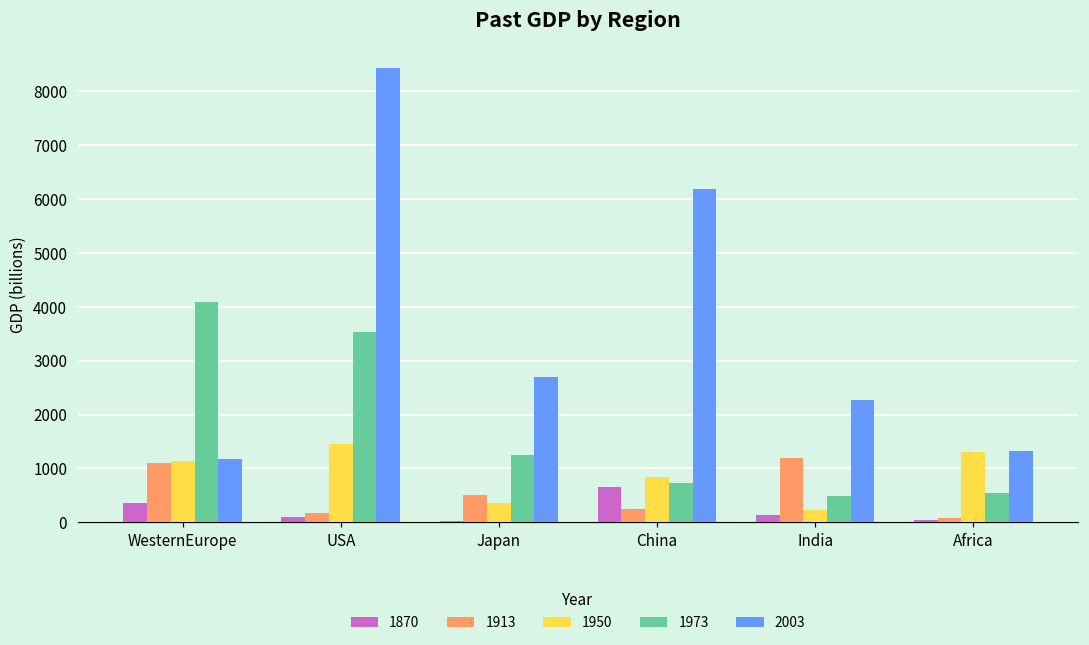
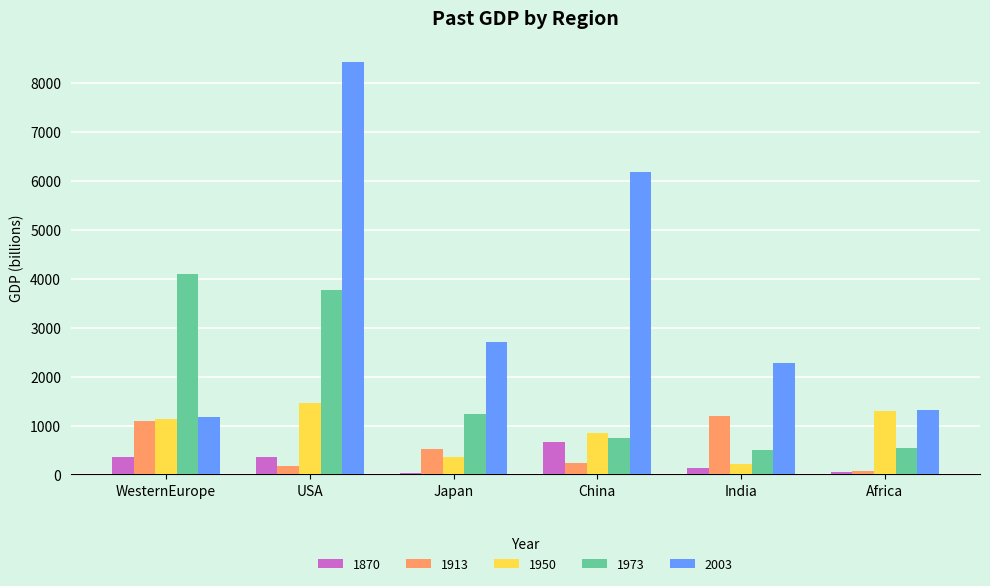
  {
    "1870": {
      "WesternEurope": 400,
-     "USA": 100,
+     "USA": 400,
      "China": 700,
      "India": 100
    },
    "1913": {
      "WesternEurope": 1100,
      "USA": 200,
      "Japan": 500,
      "China": 200,
      "India": 1200,
      "Africa": 100
    },
    "1950": {
      "WesternEurope": 1100,
      "USA": 1500,
      "Japan": 400,
      "China": 900,
      "India": 200,
      "Africa": 1300
    },
    "1973": {
      "WesternEurope": 4100,
-     "USA": 3500,
+     "USA": 3800,
      "Japan": 1200,
      "China": 700,
      "India": 500,
      "Africa": 500
    },
    "2003": {
      "WesternEurope": 1200,
      "USA": 8400,
      "Japan": 2700,
      "China": 6200,
      "India": 2300,
      "Africa": 1300
    }
  }
